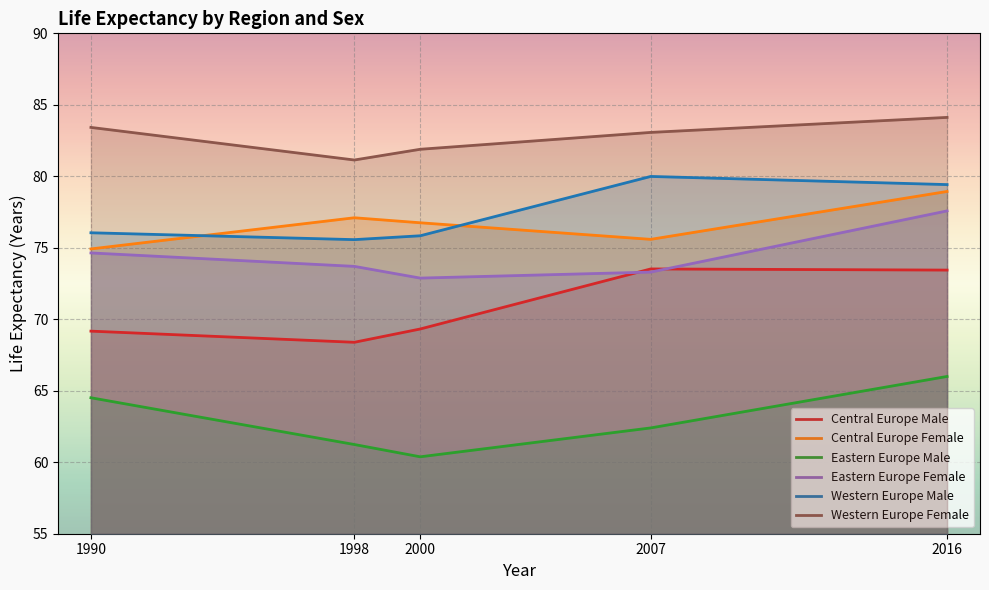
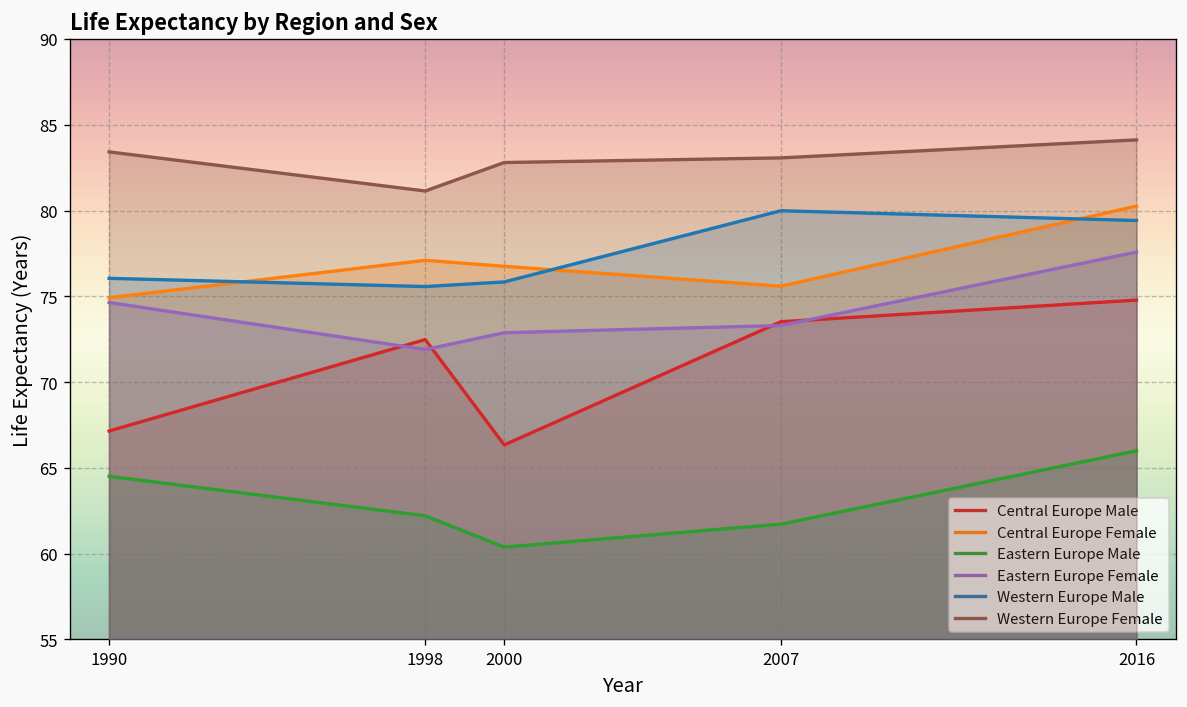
  {
    "Central Europe Male": {
-     "1990": 69.2,
-     "1998": 68.4,
-     "2000": 69.3,
+     "1990": 67.2,
+     "1998": 72.5,
+     "2000": 66.3,
      "2007": 73.5,
-     "2016": 73.4
+     "2016": 74.8
    },
    "Central Europe Female": {
      "1990": 74.9,
      "1998": 77.1,
      "2000": 76.8,
      "2007": 75.6,
-     "2016": 78.9
+     "2016": 80.3
    },
    "Eastern Europe Male": {
      "1990": 64.5,
-     "1998": 61.2,
+     "1998": 62.2,
      "2000": 60.4,
-     "2007": 62.4,
+     "2007": 61.7,
      "2016": 66.0
    },
    "Eastern Europe Female": {
      "1990": 74.6,
-     "1998": 73.7,
+     "1998": 71.9,
      "2000": 72.9,
      "2007": 73.3,
      "2016": 77.6
    },
    "Western Europe Male": {
      "1990": 76.1,
      "1998": 75.6,
      "2000": 75.8,
      "2007": 80.0,
      "2016": 79.4
    },
    "Western Europe Female": {
      "1990": 83.4,
      "1998": 81.1,
-     "2000": 81.9,
+     "2000": 82.8,
      "2007": 83.1,
      "2016": 84.1
    }
  }
